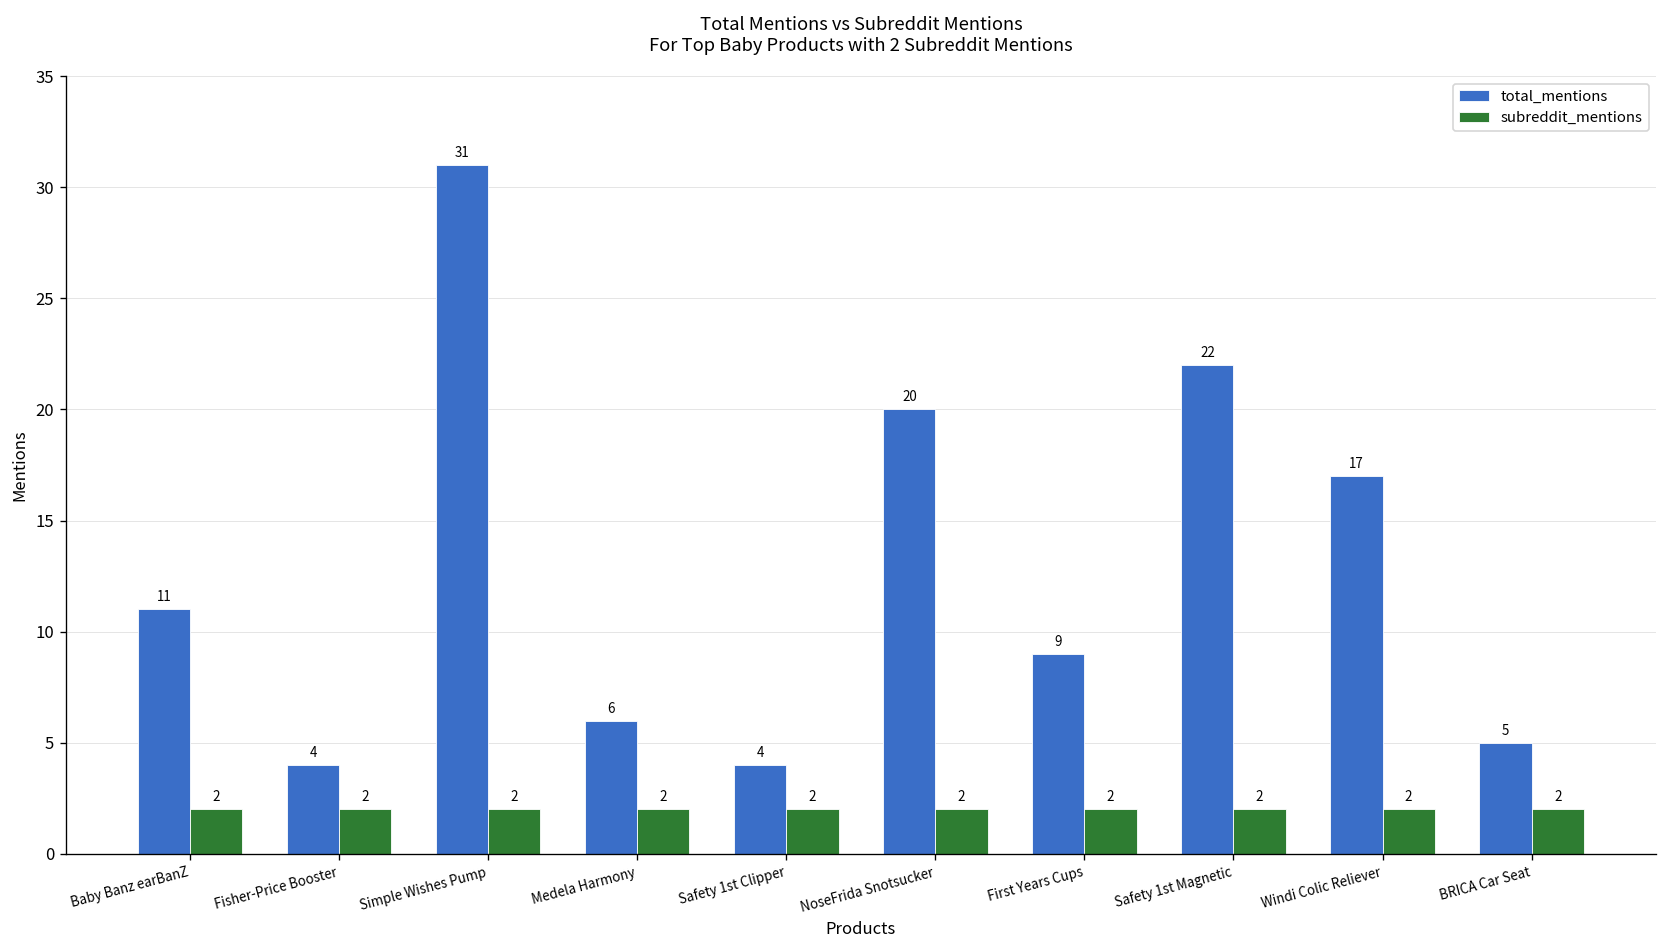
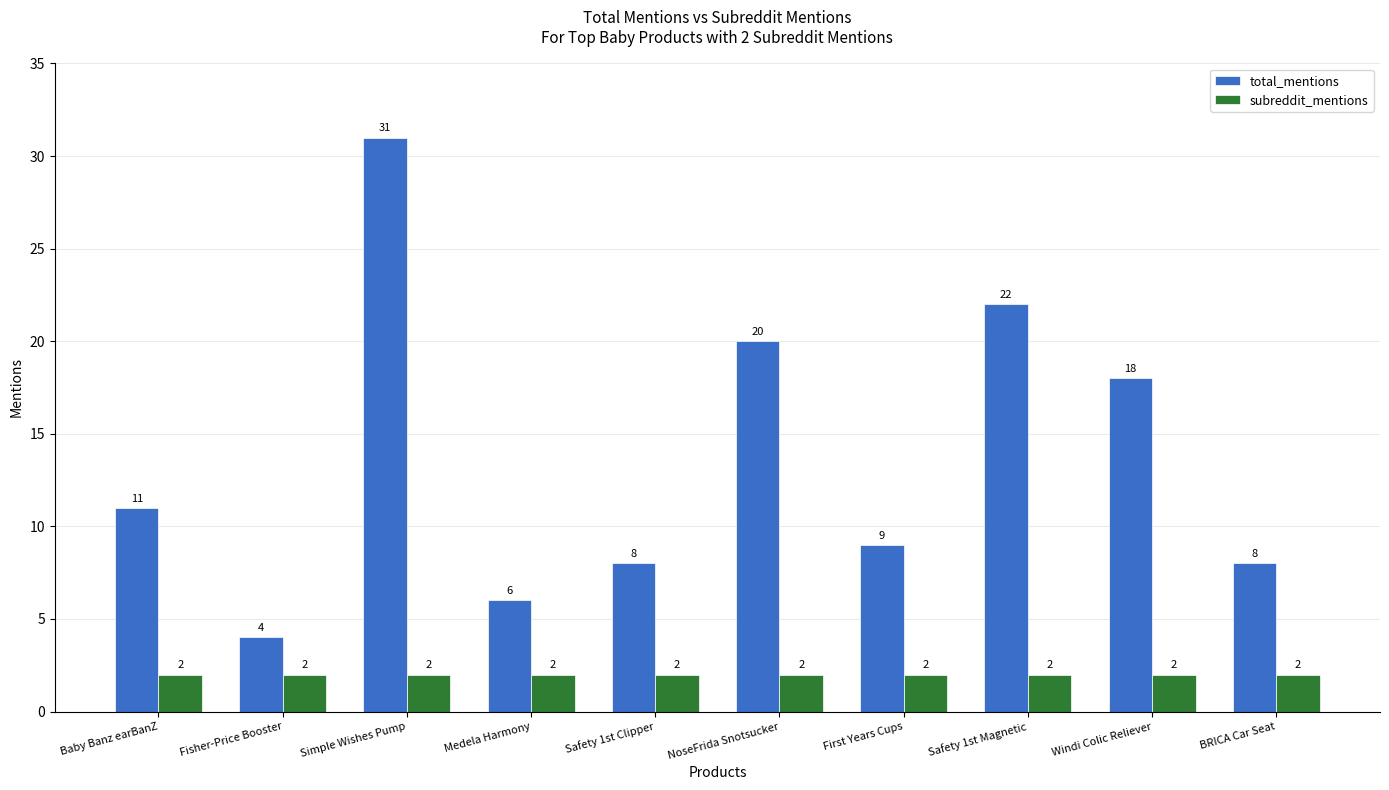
  {
    "total_mentions": {
      "Baby Banz earBanZ": 11,
      "Fisher-Price Booster": 4,
      "Simple Wishes Pump": 31,
      "Medela Harmony": 6,
-     "Safety 1st Clipper": 4,
+     "Safety 1st Clipper": 8,
      "NoseFrida Snotsucker": 20,
      "First Years Cups": 9,
      "Safety 1st Magnetic": 22,
-     "Windi Colic Reliever": 17,
-     "BRICA Car Seat": 5
+     "Windi Colic Reliever": 18,
+     "BRICA Car Seat": 8
    },
    "subreddit_mentions": {
      "Baby Banz earBanZ": 2,
      "Fisher-Price Booster": 2,
      "Simple Wishes Pump": 2,
      "Medela Harmony": 2,
      "Safety 1st Clipper": 2,
      "NoseFrida Snotsucker": 2,
      "First Years Cups": 2,
      "Safety 1st Magnetic": 2,
      "Windi Colic Reliever": 2,
      "BRICA Car Seat": 2
    }
  }
